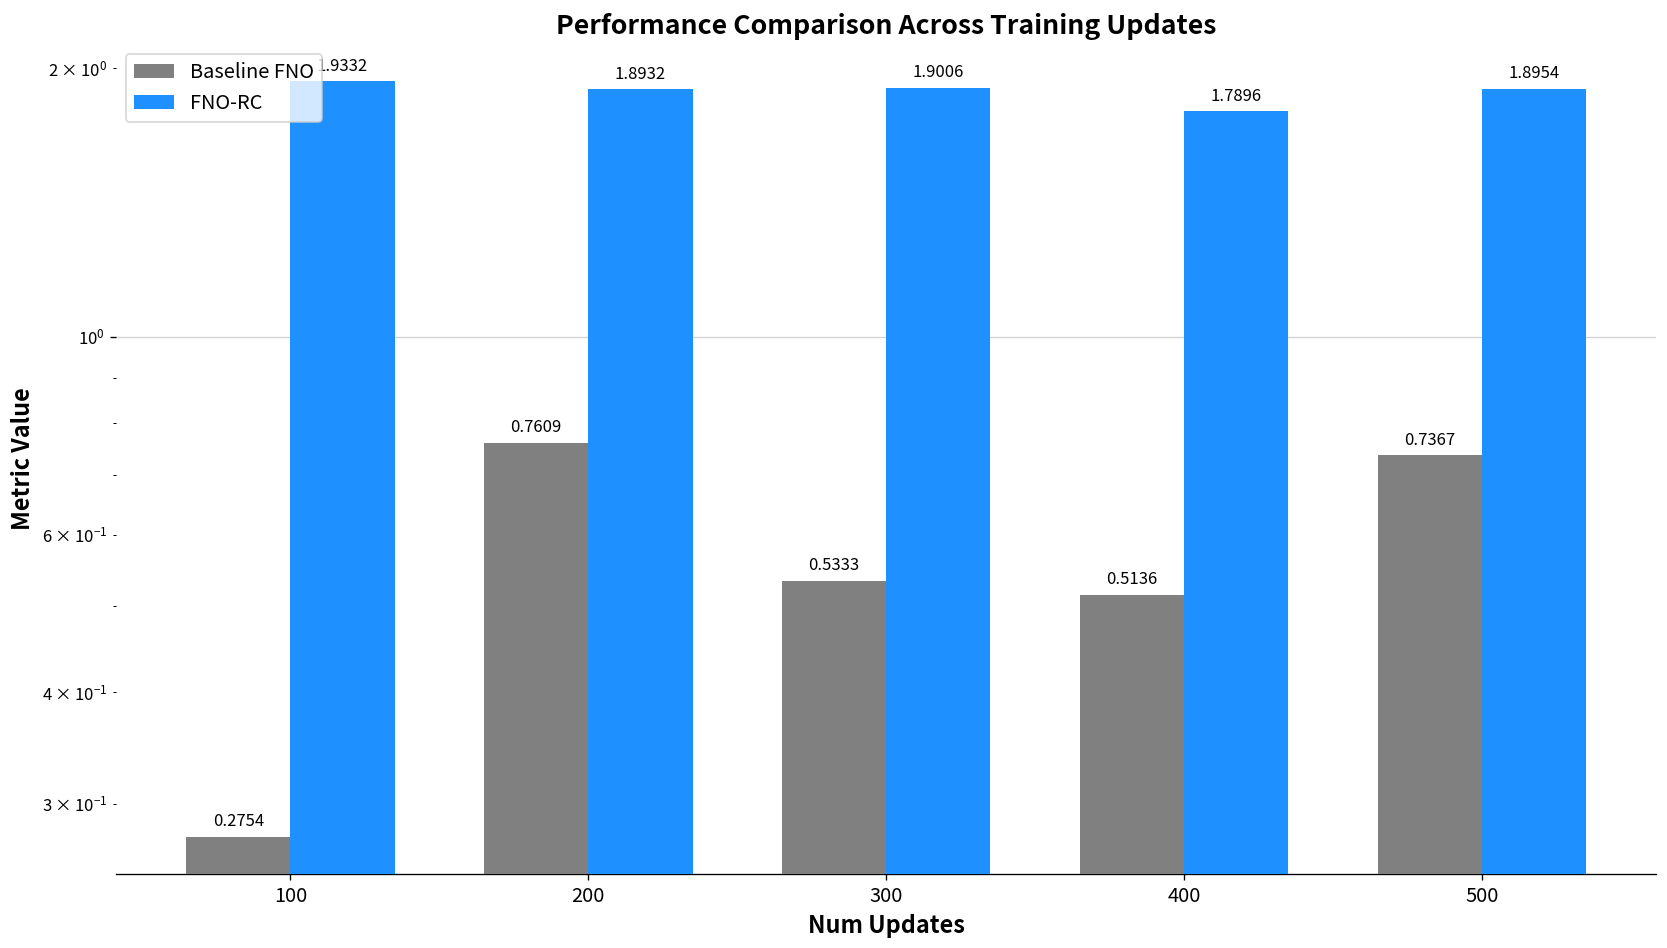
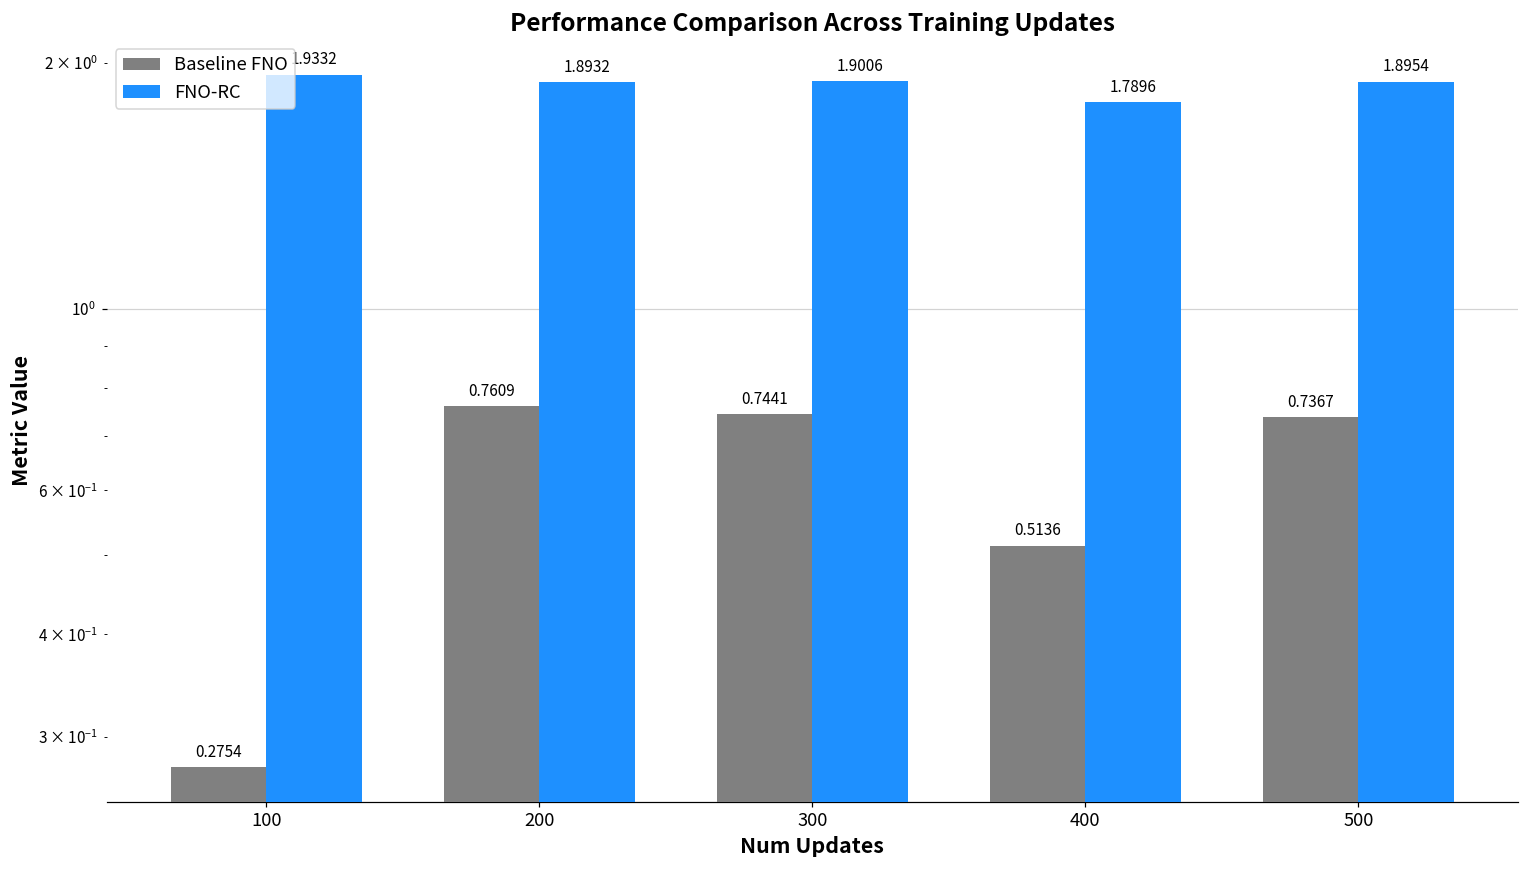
  {
    "Baseline FNO": {
      "100": 0.2754,
      "200": 0.7609,
-     "300": 0.5333,
+     "300": 0.7441,
      "400": 0.5136,
      "500": 0.7367
    },
    "FNO-RC": {
      "200": 1.8932,
      "300": 1.9006,
      "400": 1.7896,
      "500": 1.8954
    }
  }
